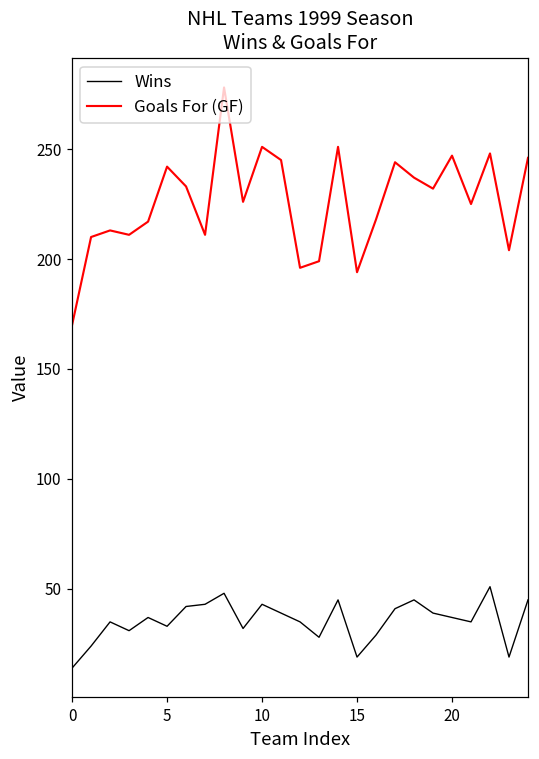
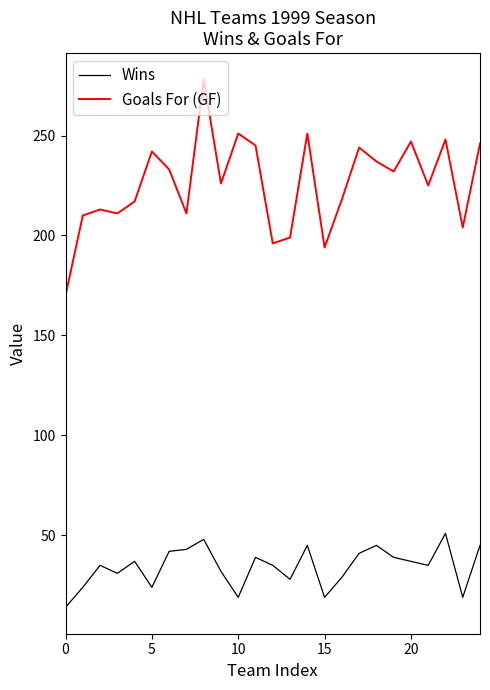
  {
    "Wins": {
      "0": 14,
-     "5": 33,
-     "10": 43,
+     "5": 24,
+     "10": 19,
      "15": 19,
      "20": 37
    },
    "Goals For (GF)": {
      "0": 170,
      "5": 242,
      "10": 251,
      "15": 194,
      "20": 247
    }
  }
